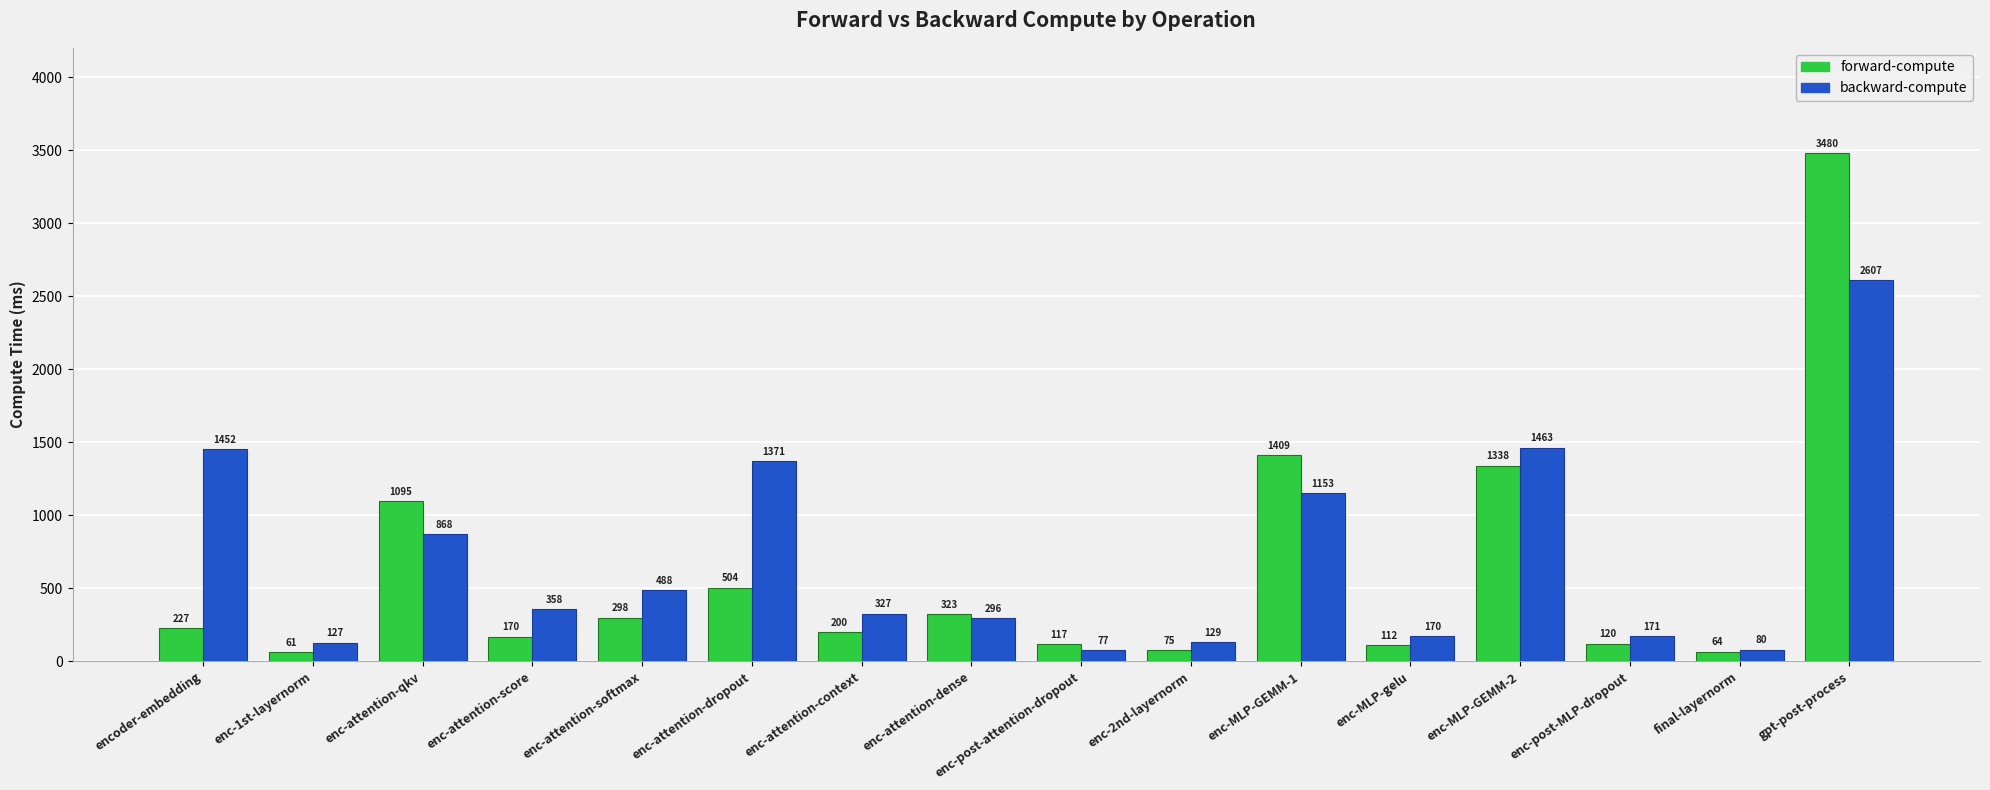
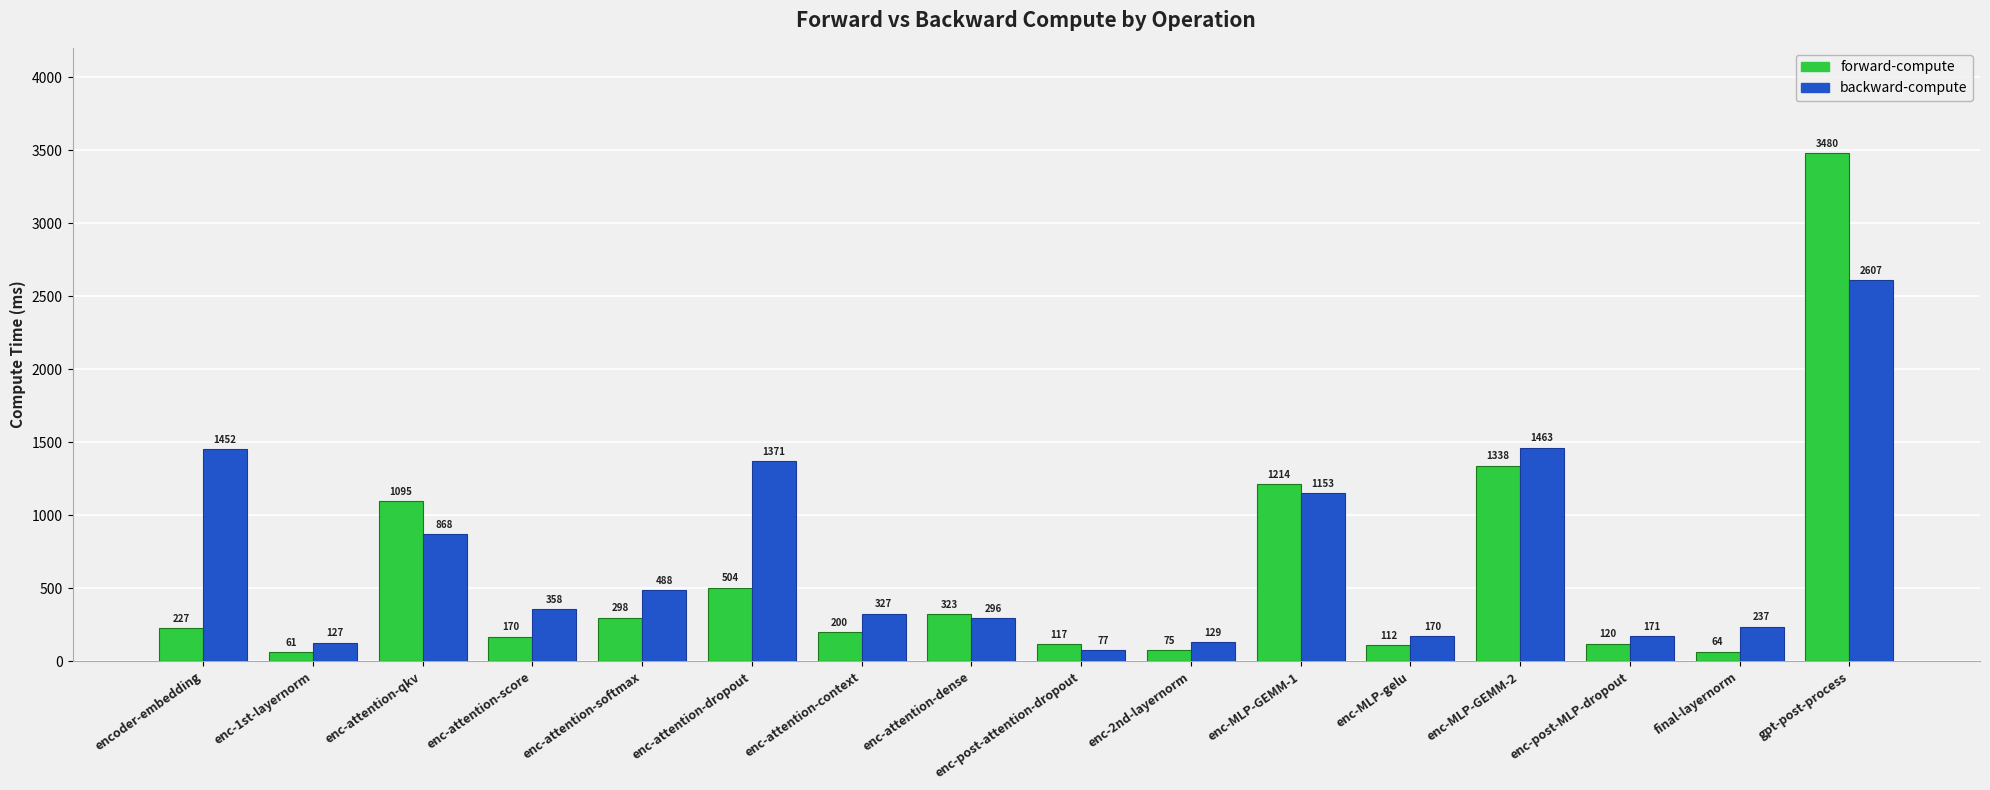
  {
    "forward-compute": {
      "encoder-embedding": 227,
      "enc-1st-layernorm": 61,
      "enc-attention-qkv": 1095,
      "enc-attention-score": 170,
      "enc-attention-softmax": 298,
      "enc-attention-dropout": 504,
      "enc-attention-context": 200,
      "enc-attention-dense": 323,
      "enc-post-attention-dropout": 117,
      "enc-2nd-layernorm": 75,
-     "enc-MLP-GEMM-1": 1409,
+     "enc-MLP-GEMM-1": 1214,
      "enc-MLP-gelu": 112,
      "enc-MLP-GEMM-2": 1338,
      "enc-post-MLP-dropout": 120,
      "final-layernorm": 64,
      "gpt-post-process": 3480
    },
    "backward-compute": {
      "encoder-embedding": 1452,
      "enc-1st-layernorm": 127,
      "enc-attention-qkv": 868,
      "enc-attention-score": 358,
      "enc-attention-softmax": 488,
      "enc-attention-dropout": 1371,
      "enc-attention-context": 327,
      "enc-attention-dense": 296,
      "enc-post-attention-dropout": 77,
      "enc-2nd-layernorm": 129,
      "enc-MLP-GEMM-1": 1153,
      "enc-MLP-gelu": 170,
      "enc-MLP-GEMM-2": 1463,
      "enc-post-MLP-dropout": 171,
-     "final-layernorm": 80,
+     "final-layernorm": 237,
      "gpt-post-process": 2607
    }
  }
